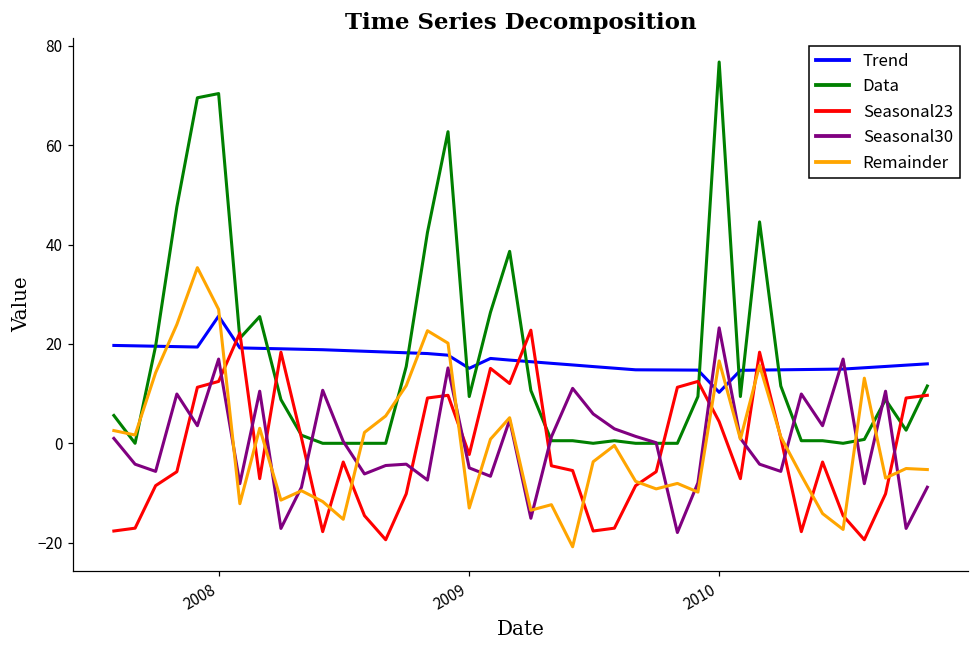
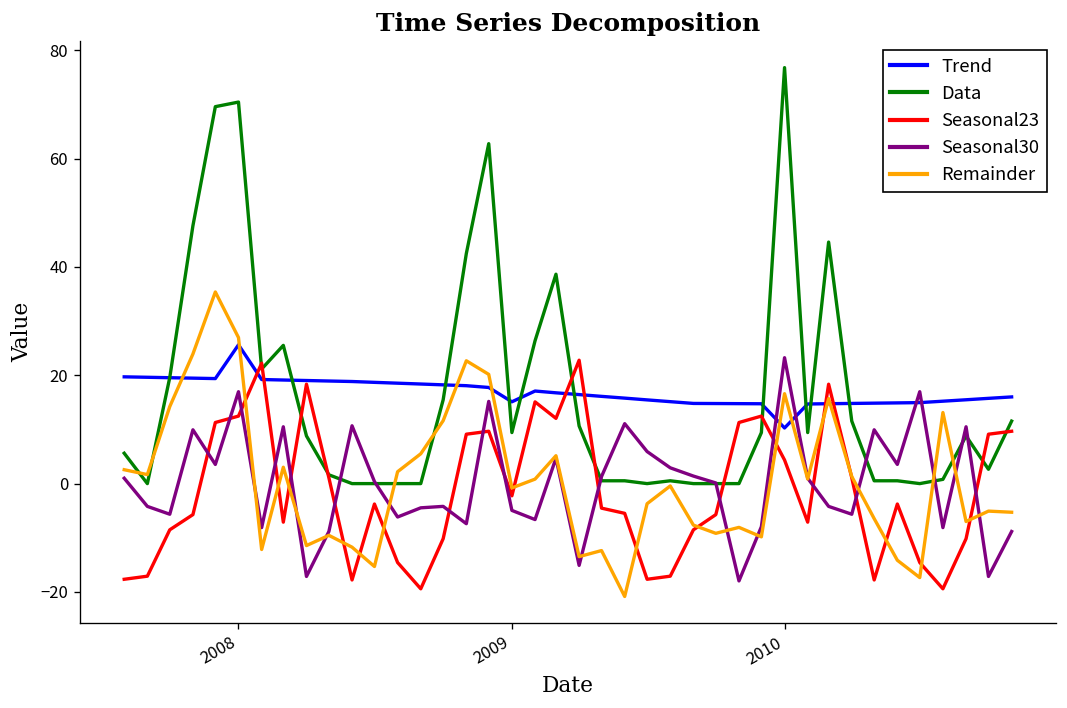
  {
    "Trend": {
      "2008": 26,
      "2009": 15,
      "2010": 10
    },
    "Data": {
      "2008": 70,
      "2009": 9,
      "2010": 77
    },
    "Seasonal23": {
      "2008": 12,
      "2009": -2,
      "2010": 4
    },
    "Seasonal30": {
      "2008": 17,
      "2009": -5,
      "2010": 23
    },
    "Remainder": {
      "2008": 27,
-     "2009": -13,
+     "2009": -1,
      "2010": 17
    }
  }
